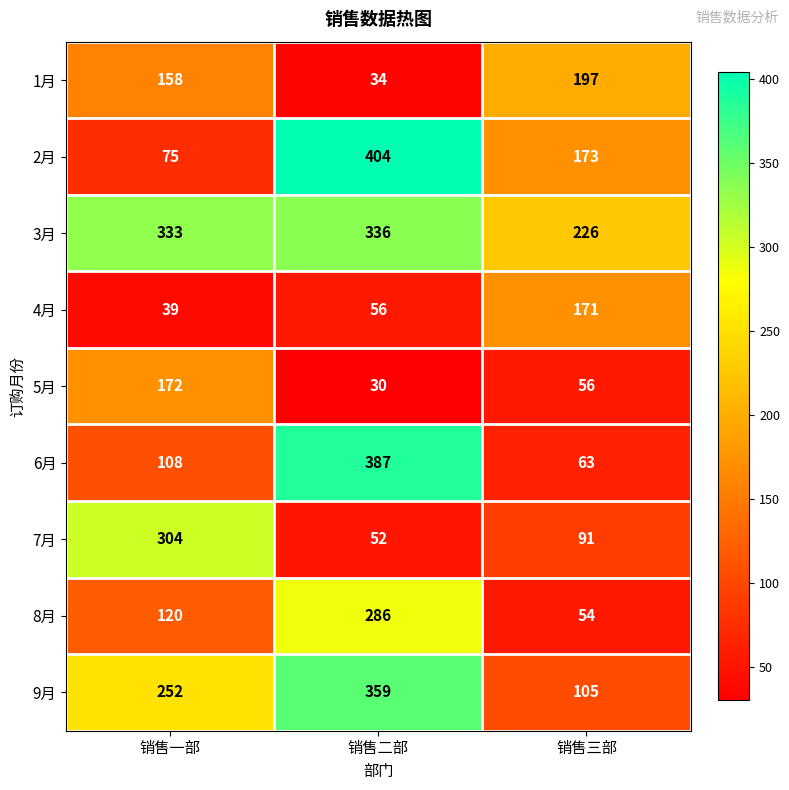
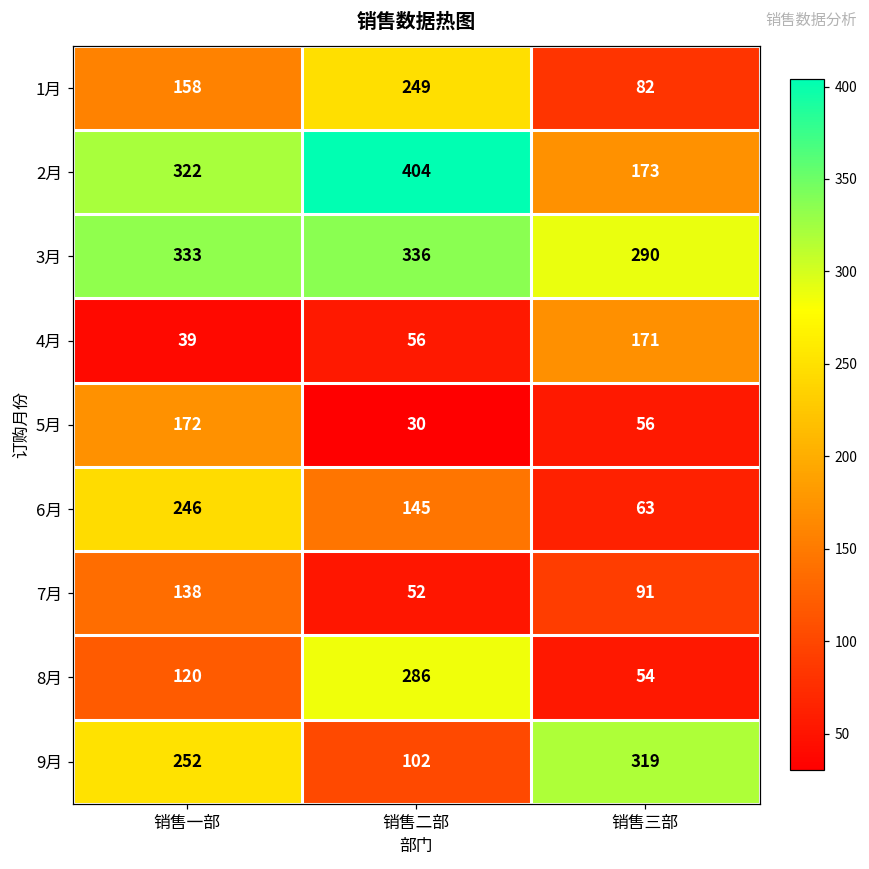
  {
    "1月": {
      "销售一部": 158,
-     "销售二部": 34,
-     "销售三部": 197
+     "销售二部": 249,
+     "销售三部": 82
    },
    "2月": {
-     "销售一部": 75,
+     "销售一部": 322,
      "销售二部": 404,
      "销售三部": 173
    },
    "3月": {
      "销售一部": 333,
      "销售二部": 336,
-     "销售三部": 226
+     "销售三部": 290
    },
    "4月": {
      "销售一部": 39,
      "销售二部": 56,
      "销售三部": 171
    },
    "5月": {
      "销售一部": 172,
      "销售二部": 30,
      "销售三部": 56
    },
    "6月": {
-     "销售一部": 108,
-     "销售二部": 387,
+     "销售一部": 246,
+     "销售二部": 145,
      "销售三部": 63
    },
    "7月": {
-     "销售一部": 304,
+     "销售一部": 138,
      "销售二部": 52,
      "销售三部": 91
    },
    "8月": {
      "销售一部": 120,
      "销售二部": 286,
      "销售三部": 54
    },
    "9月": {
      "销售一部": 252,
-     "销售二部": 359,
-     "销售三部": 105
+     "销售二部": 102,
+     "销售三部": 319
    }
  }
